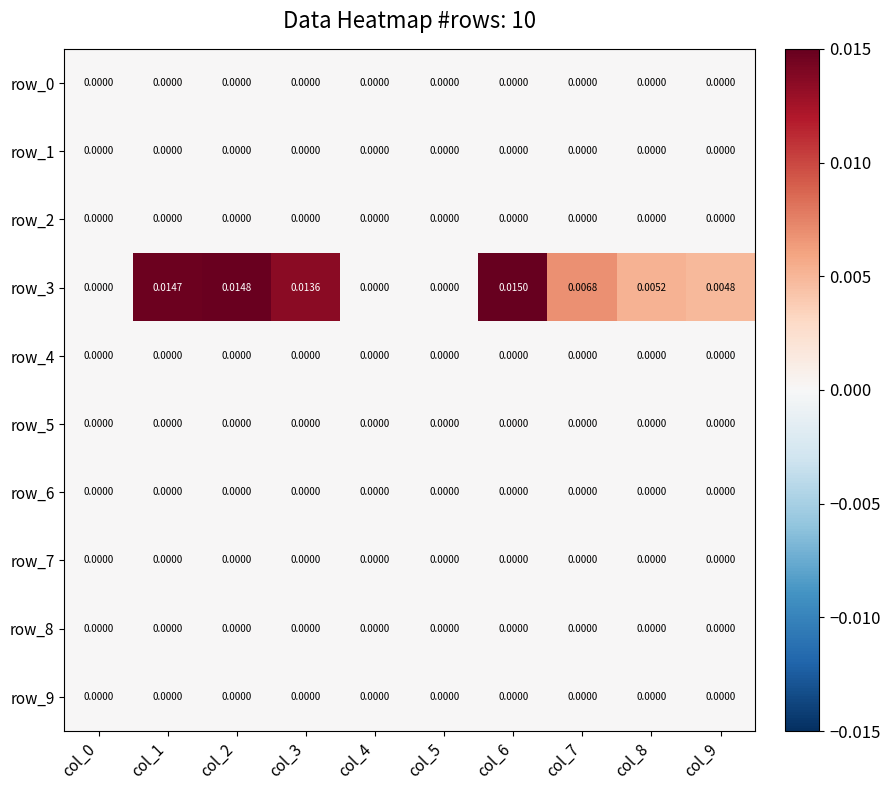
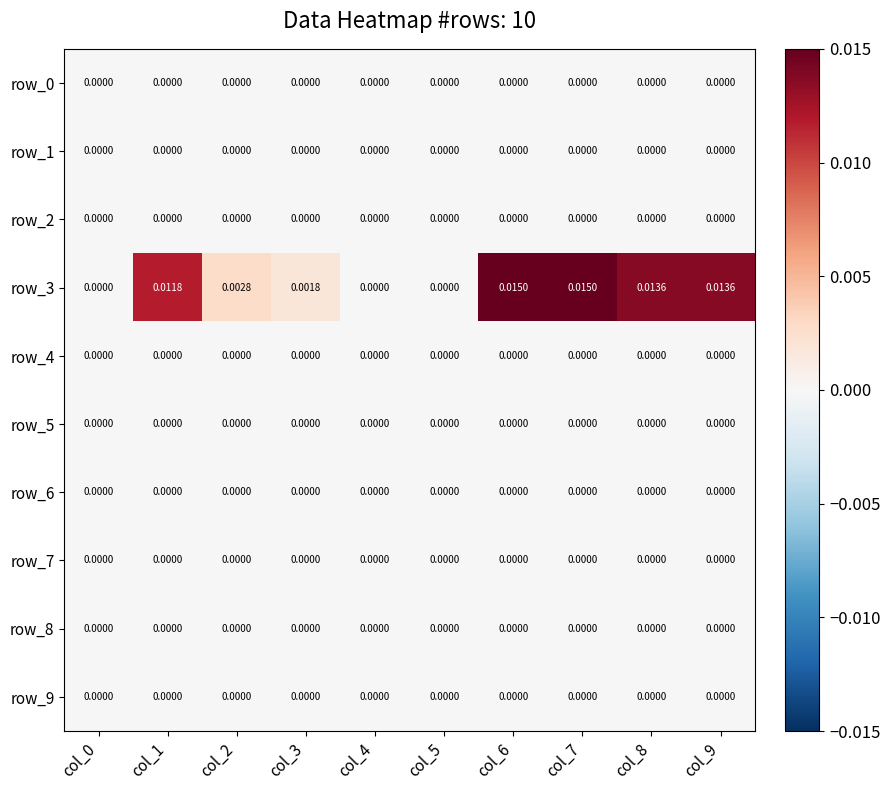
  {
    "row_0": {
      "col_0": 0.0000,
      "col_1": 0.0000,
      "col_2": 0.0000,
      "col_3": 0.0000,
      "col_4": 0.0000,
      "col_5": 0.0000,
      "col_6": 0.0000,
      "col_7": 0.0000,
      "col_8": 0.0000,
      "col_9": 0.0000
    },
    "row_1": {
      "col_0": 0.0000,
      "col_1": 0.0000,
      "col_2": 0.0000,
      "col_3": 0.0000,
      "col_4": 0.0000,
      "col_5": 0.0000,
      "col_6": 0.0000,
      "col_7": 0.0000,
      "col_8": 0.0000,
      "col_9": 0.0000
    },
    "row_2": {
      "col_0": 0.0000,
      "col_1": 0.0000,
      "col_2": 0.0000,
      "col_3": 0.0000,
      "col_4": 0.0000,
      "col_5": 0.0000,
      "col_6": 0.0000,
      "col_7": 0.0000,
      "col_8": 0.0000,
      "col_9": 0.0000
    },
    "row_3": {
      "col_0": 0.0000,
-     "col_1": 0.0147,
-     "col_2": 0.0148,
-     "col_3": 0.0136,
+     "col_1": 0.0118,
+     "col_2": 0.0028,
+     "col_3": 0.0018,
      "col_4": 0.0000,
      "col_5": 0.0000,
      "col_6": 0.0150,
-     "col_7": 0.0068,
-     "col_8": 0.0052,
-     "col_9": 0.0048
+     "col_7": 0.0150,
+     "col_8": 0.0136,
+     "col_9": 0.0136
    },
    "row_4": {
      "col_0": 0.0000,
      "col_1": 0.0000,
      "col_2": 0.0000,
      "col_3": 0.0000,
      "col_4": 0.0000,
      "col_5": 0.0000,
      "col_6": 0.0000,
      "col_7": 0.0000,
      "col_8": 0.0000,
      "col_9": 0.0000
    },
    "row_5": {
      "col_0": 0.0000,
      "col_1": 0.0000,
      "col_2": 0.0000,
      "col_3": 0.0000,
      "col_4": 0.0000,
      "col_5": 0.0000,
      "col_6": 0.0000,
      "col_7": 0.0000,
      "col_8": 0.0000,
      "col_9": 0.0000
    },
    "row_6": {
      "col_0": 0.0000,
      "col_1": 0.0000,
      "col_2": 0.0000,
      "col_3": 0.0000,
      "col_4": 0.0000,
      "col_5": 0.0000,
      "col_6": 0.0000,
      "col_7": 0.0000,
      "col_8": 0.0000,
      "col_9": 0.0000
    },
    "row_7": {
      "col_0": 0.0000,
      "col_1": 0.0000,
      "col_2": 0.0000,
      "col_3": 0.0000,
      "col_4": 0.0000,
      "col_5": 0.0000,
      "col_6": 0.0000,
      "col_7": 0.0000,
      "col_8": 0.0000,
      "col_9": 0.0000
    },
    "row_8": {
      "col_0": 0.0000,
      "col_1": 0.0000,
      "col_2": 0.0000,
      "col_3": 0.0000,
      "col_4": 0.0000,
      "col_5": 0.0000,
      "col_6": 0.0000,
      "col_7": 0.0000,
      "col_8": 0.0000,
      "col_9": 0.0000
    },
    "row_9": {
      "col_0": 0.0000,
      "col_1": 0.0000,
      "col_2": 0.0000,
      "col_3": 0.0000,
      "col_4": 0.0000,
      "col_5": 0.0000,
      "col_6": 0.0000,
      "col_7": 0.0000,
      "col_8": 0.0000,
      "col_9": 0.0000
    }
  }
